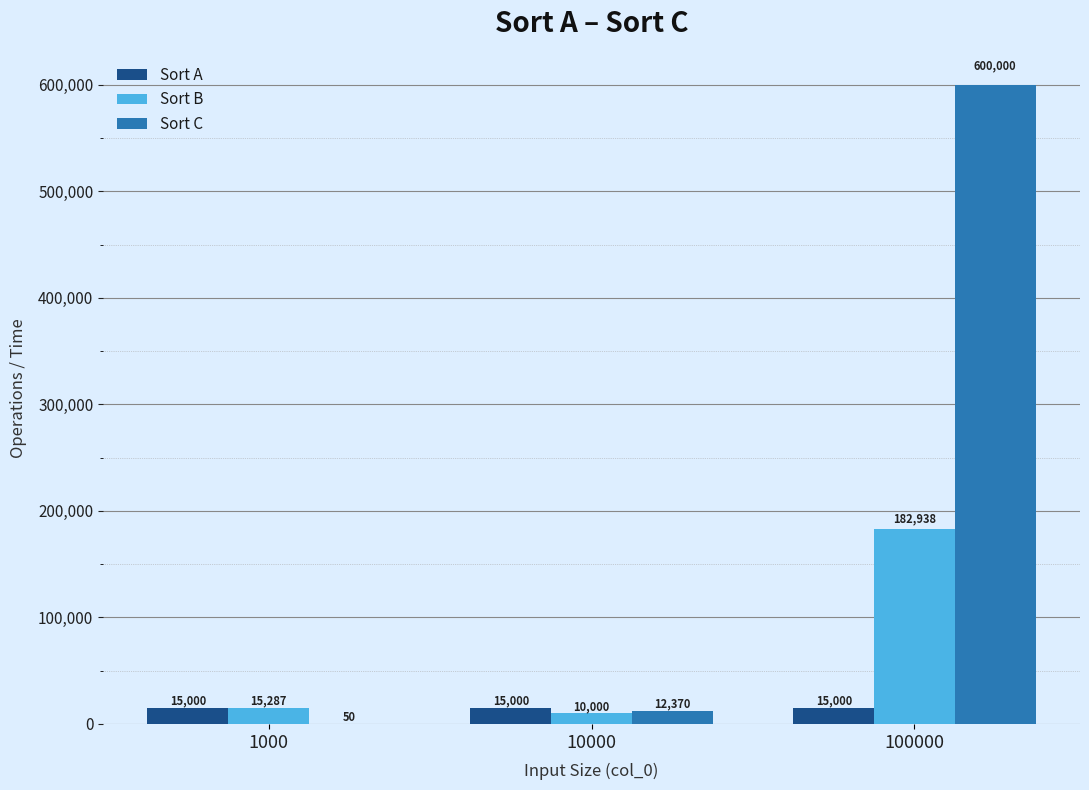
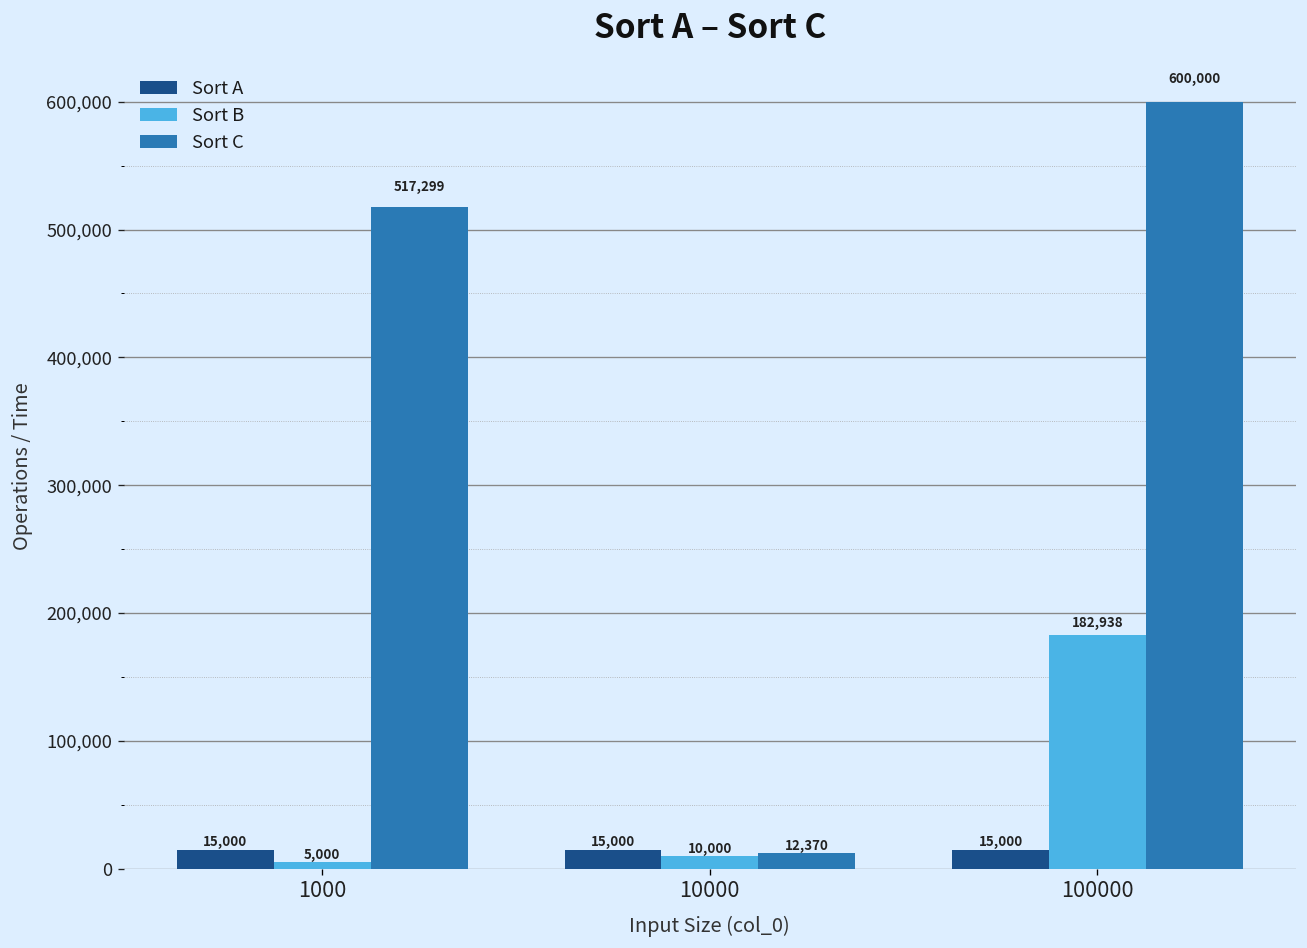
  {
    "Sort A": {
      "1000": "15,000",
      "10000": "15,000",
      "100000": "15,000"
    },
    "Sort B": {
-     "1000": "15,287",
+     "1000": "5,000",
      "10000": "10,000",
      "100000": "182,938"
    },
    "Sort C": {
-     "1000": "50",
+     "1000": "517,299",
      "10000": "12,370",
      "100000": "600,000"
    }
  }
